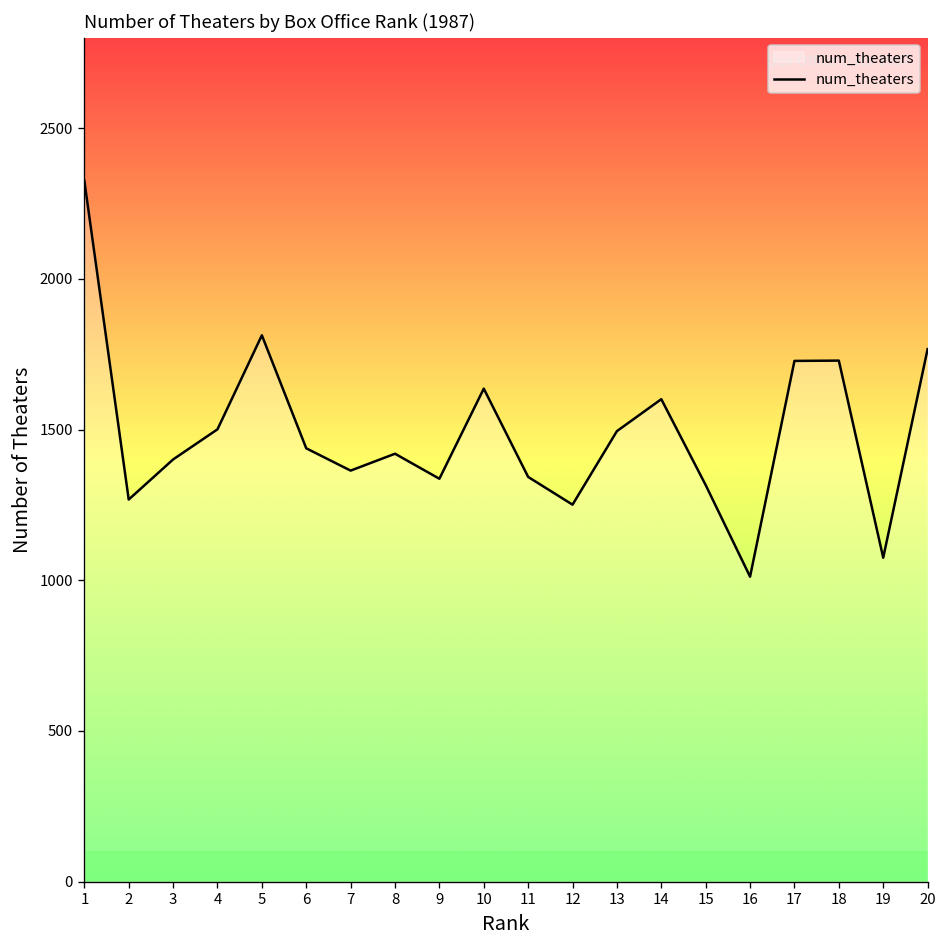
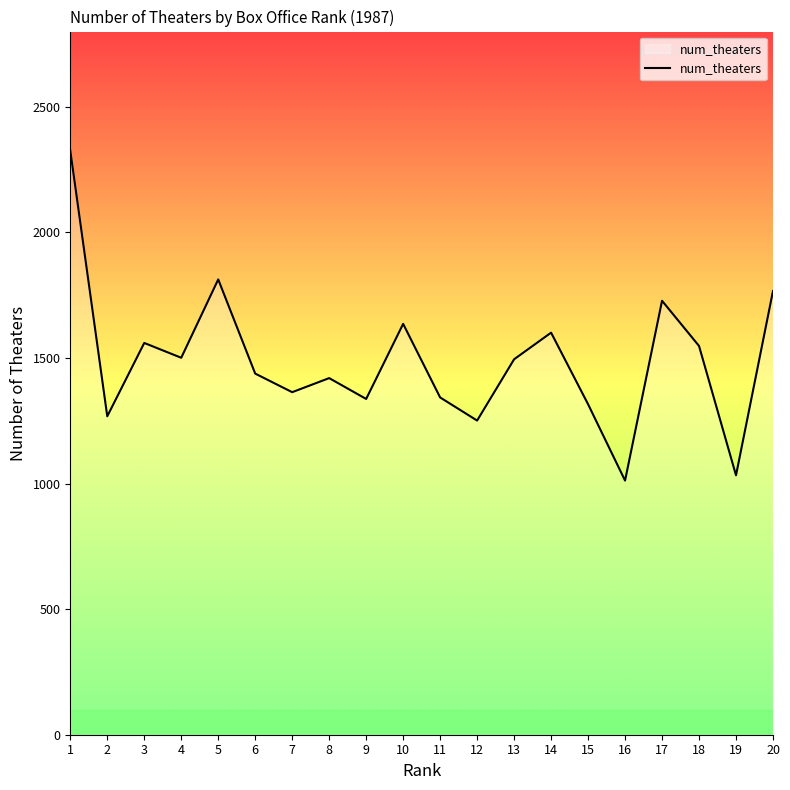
  {
    "1": 2330,
    "2": 1270,
-   "3": 1400,
+   "3": 1560,
    "4": 1500,
    "5": 1810,
    "6": 1440,
    "7": 1360,
    "8": 1420,
    "9": 1340,
    "10": 1640,
    "11": 1340,
    "12": 1250,
    "13": 1500,
    "14": 1600,
    "15": 1320,
    "16": 1010,
    "17": 1730,
-   "18": 1730,
-   "19": 1080,
+   "18": 1550,
+   "19": 1030,
    "20": 1770
  }
